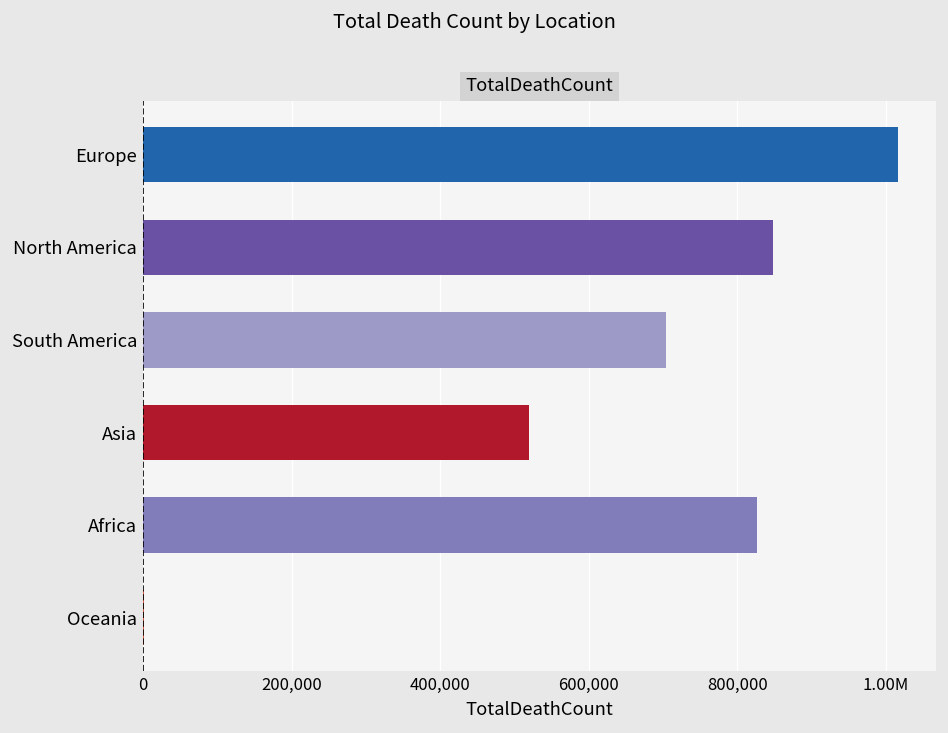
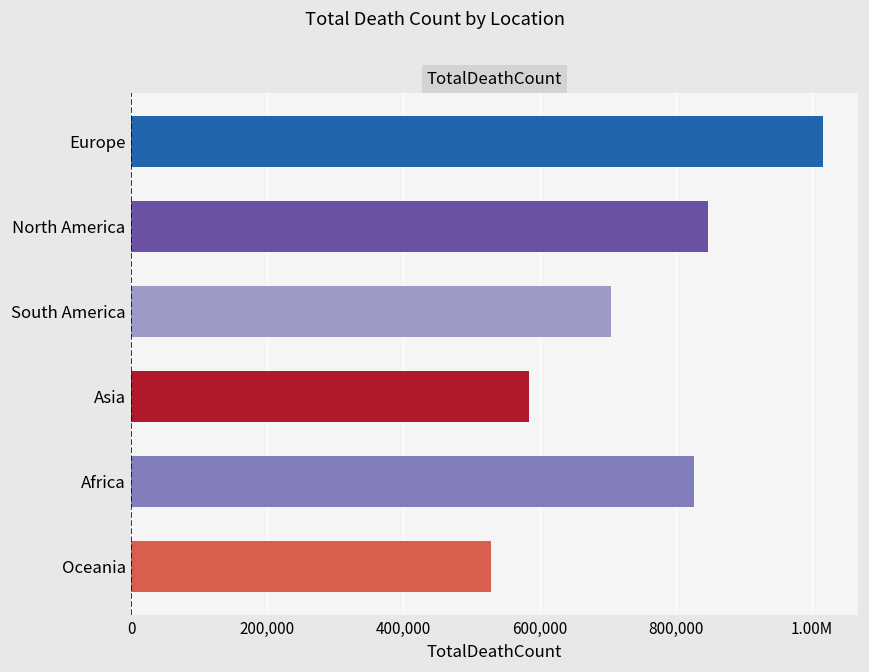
  {
    "Europe": "1,020,000",
    "North America": "850,000",
    "South America": "700,000",
-   "Asia": "520,000",
+   "Asia": "580,000",
    "Africa": "830,000",
-   "Oceania": "0"
+   "Oceania": "530,000"
  }
